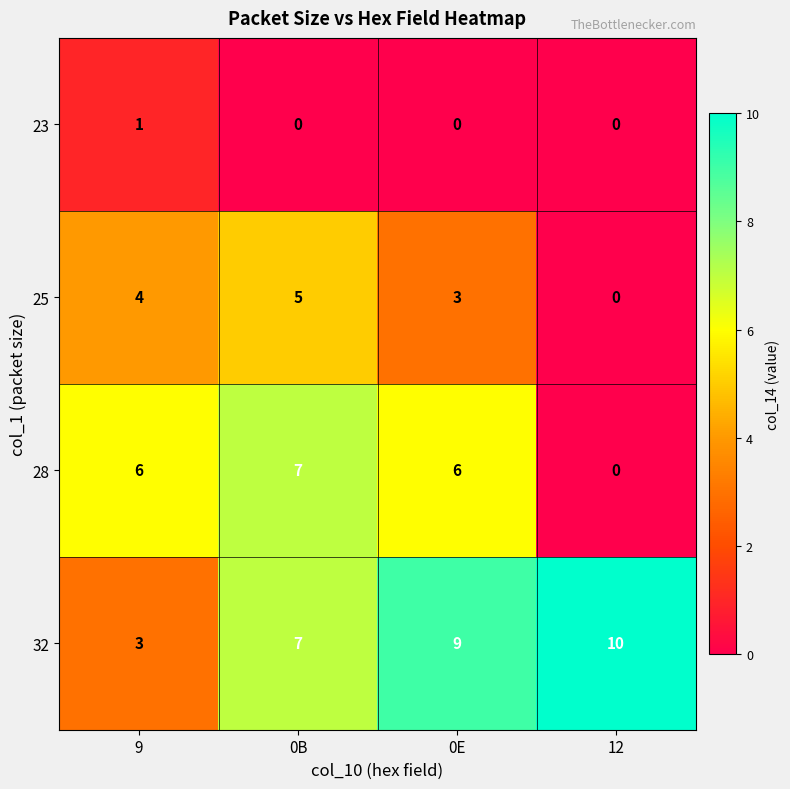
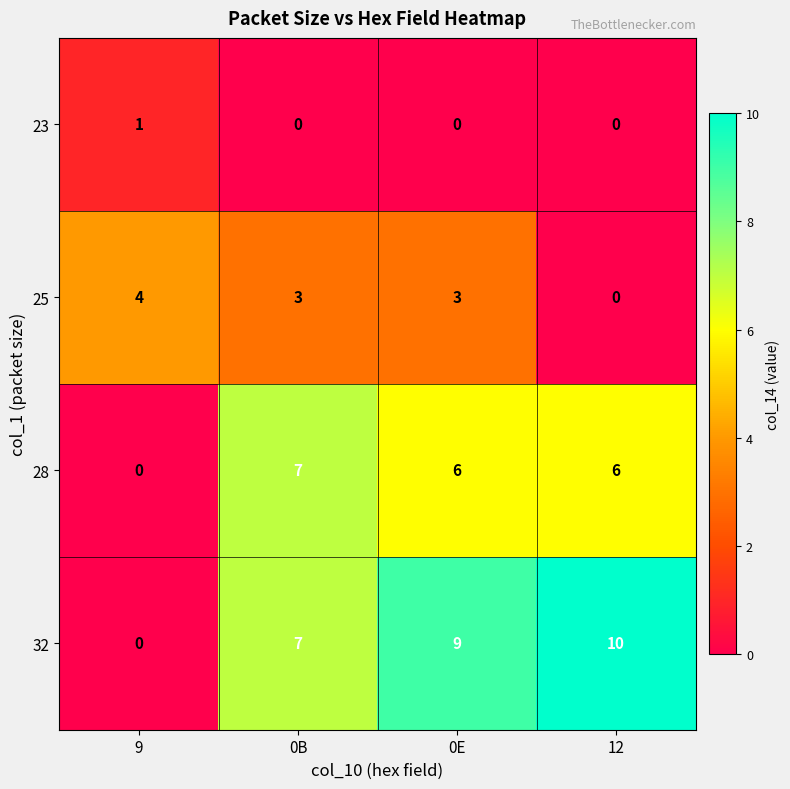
  {
    "23": {
      "9": 1,
      "0B": 0,
      "0E": 0,
      "12": 0
    },
    "25": {
      "9": 4,
-     "0B": 5,
+     "0B": 3,
      "0E": 3,
      "12": 0
    },
    "28": {
-     "9": 6,
+     "9": 0,
      "0B": 7,
      "0E": 6,
-     "12": 0
+     "12": 6
    },
    "32": {
-     "9": 3,
+     "9": 0,
      "0B": 7,
      "0E": 9,
      "12": 10
    }
  }
